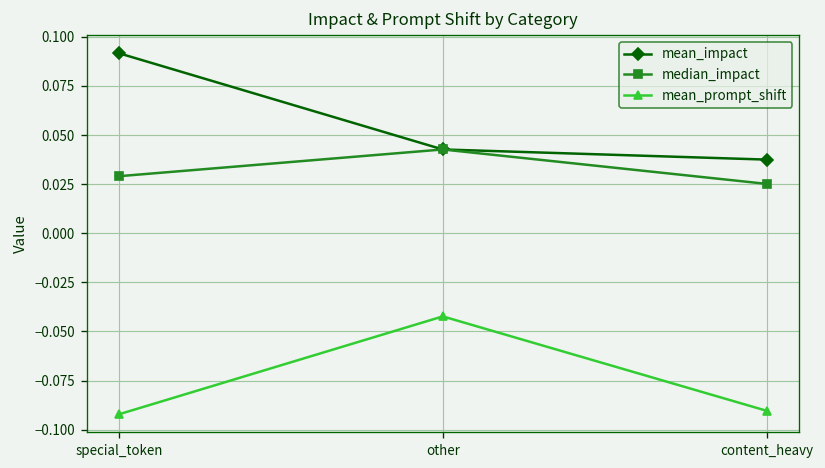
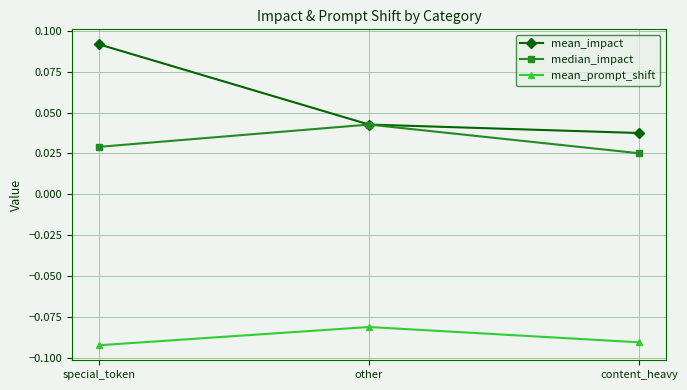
  {
    "mean_impact": {
      "special_token": 0.092,
      "content_heavy": 0.038
    },
    "median_impact": {
      "special_token": 0.029,
      "content_heavy": 0.025
    },
    "mean_prompt_shift": {
      "special_token": -0.092,
-     "other": -0.042,
+     "other": -0.081,
      "content_heavy": -0.090
    }
  }
